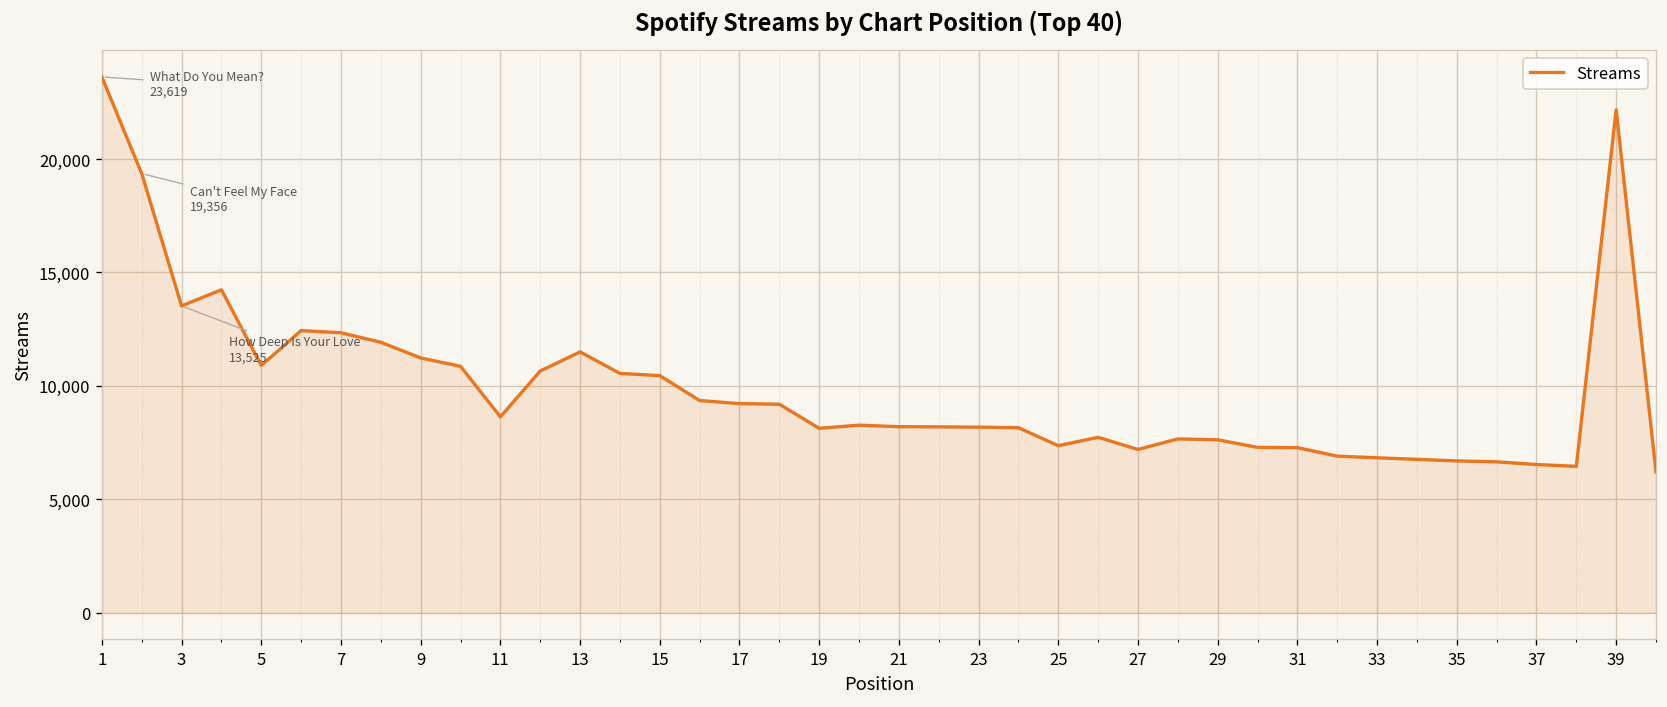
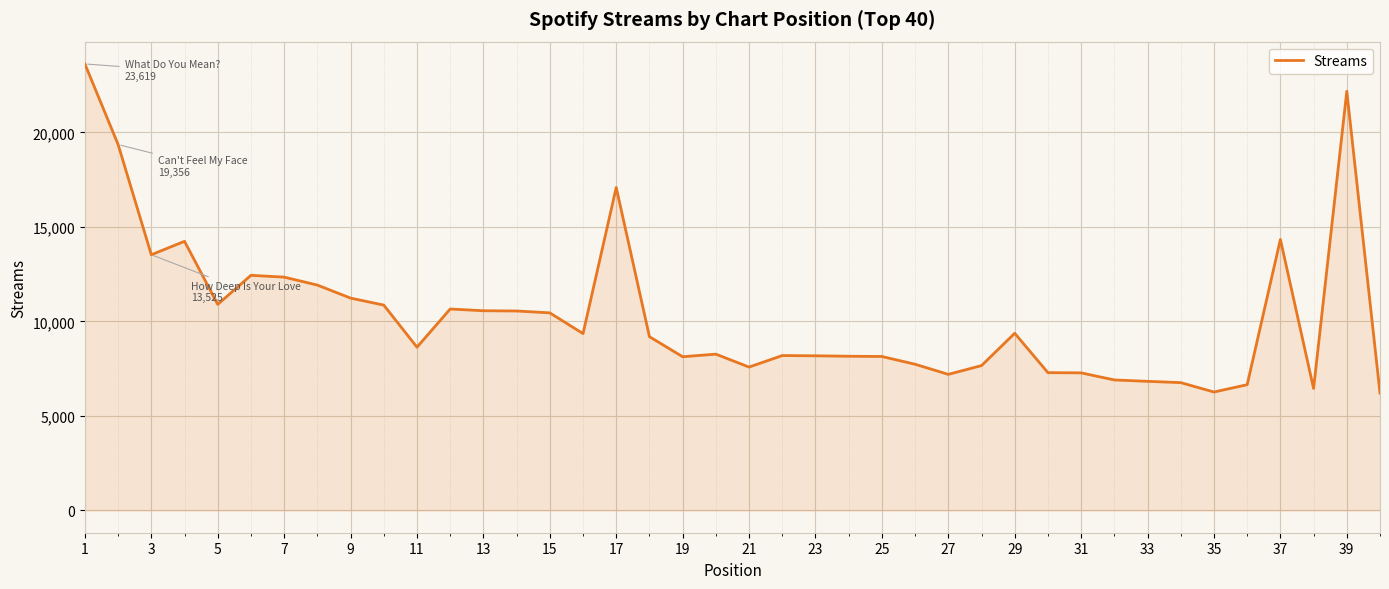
  {
    "3": "13,500",
    "5": "10,900",
    "9": "11,200",
    "11": "8,600",
-   "13": "11,500",
+   "13": "10,600",
    "15": "10,500",
-   "17": "9,200",
+   "17": "17,100",
    "19": "8,100",
-   "21": "8,200",
+   "21": "7,600",
    "23": "8,200",
-   "25": "7,400",
+   "25": "8,100",
    "27": "7,200",
-   "29": "7,600",
+   "29": "9,400",
    "31": "7,300",
    "33": "6,800",
-   "35": "6,700",
-   "37": "6,500",
+   "35": "6,300",
+   "37": "14,300",
    "39": "22,200"
  }
